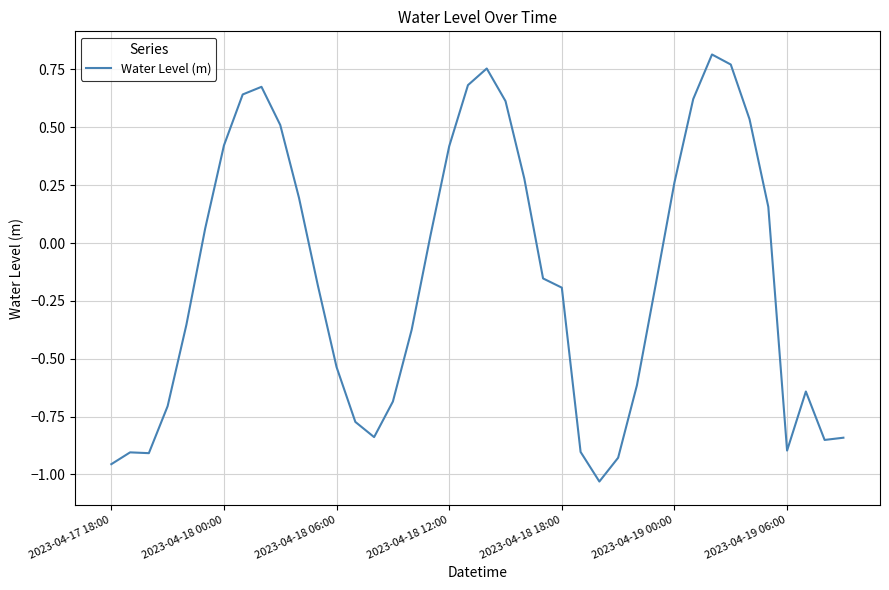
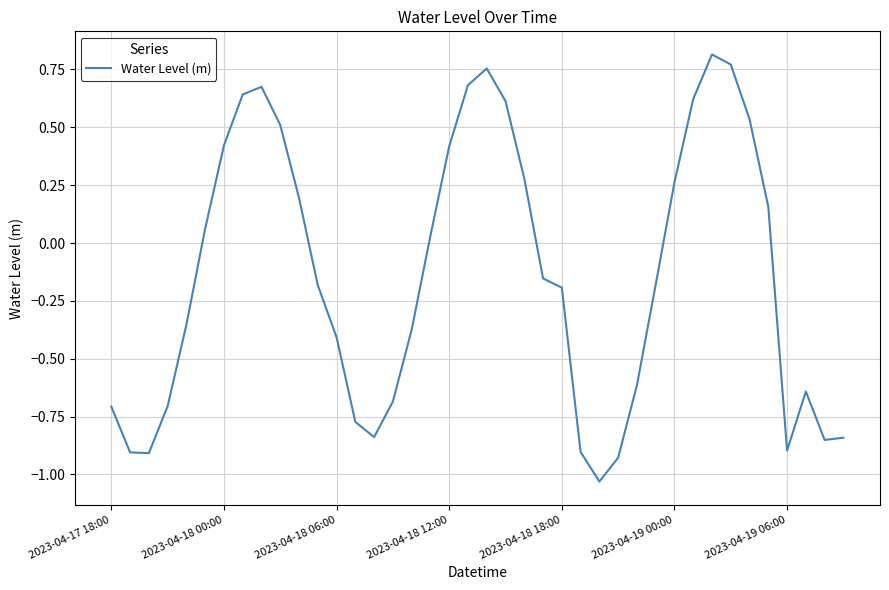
  {
-   "2023-04-17 18:00": -0.96,
+   "2023-04-17 18:00": -0.71,
    "2023-04-18 00:00": 0.42,
-   "2023-04-18 06:00": -0.54,
+   "2023-04-18 06:00": -0.41,
    "2023-04-18 12:00": 0.42,
    "2023-04-18 18:00": -0.19,
    "2023-04-19 00:00": 0.26,
    "2023-04-19 06:00": -0.90
  }
